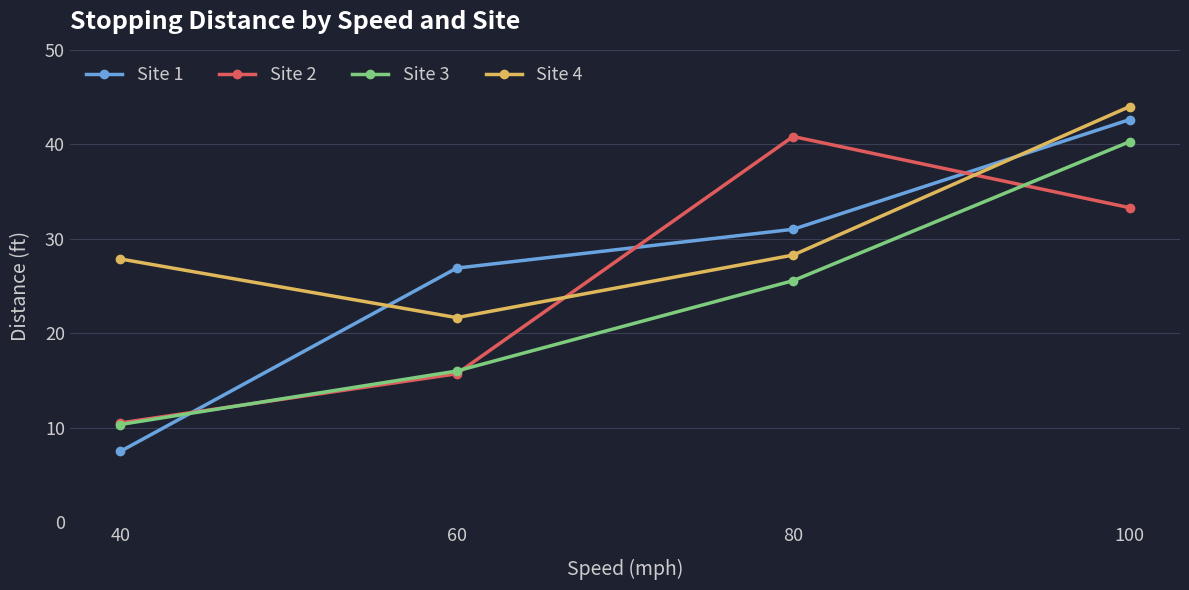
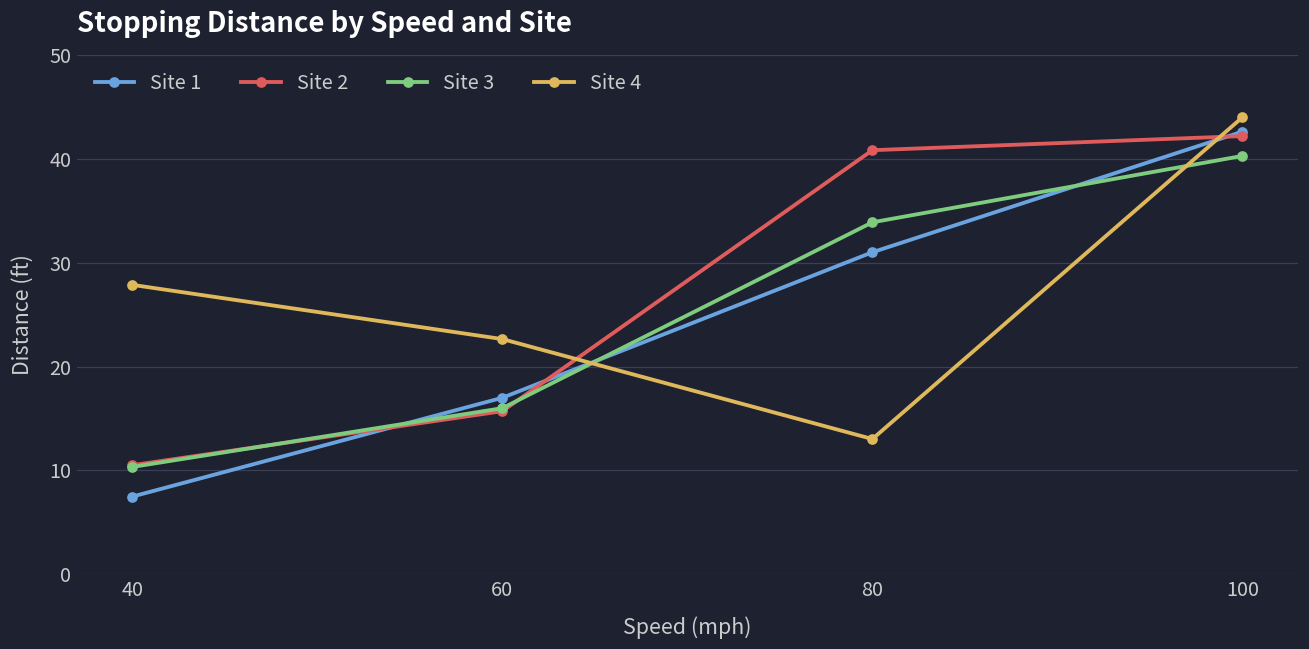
  {
    "Site 1": {
      "40": 7,
-     "60": 27,
+     "60": 17,
      "80": 31,
      "100": 43
    },
    "Site 2": {
      "60": 16,
      "80": 41,
-     "100": 33
+     "100": 42
    },
    "Site 3": {
      "60": 16,
-     "80": 26,
+     "80": 34,
      "100": 40
    },
    "Site 4": {
      "40": 28,
-     "60": 22,
-     "80": 28,
+     "60": 23,
+     "80": 13,
      "100": 44
    }
  }
